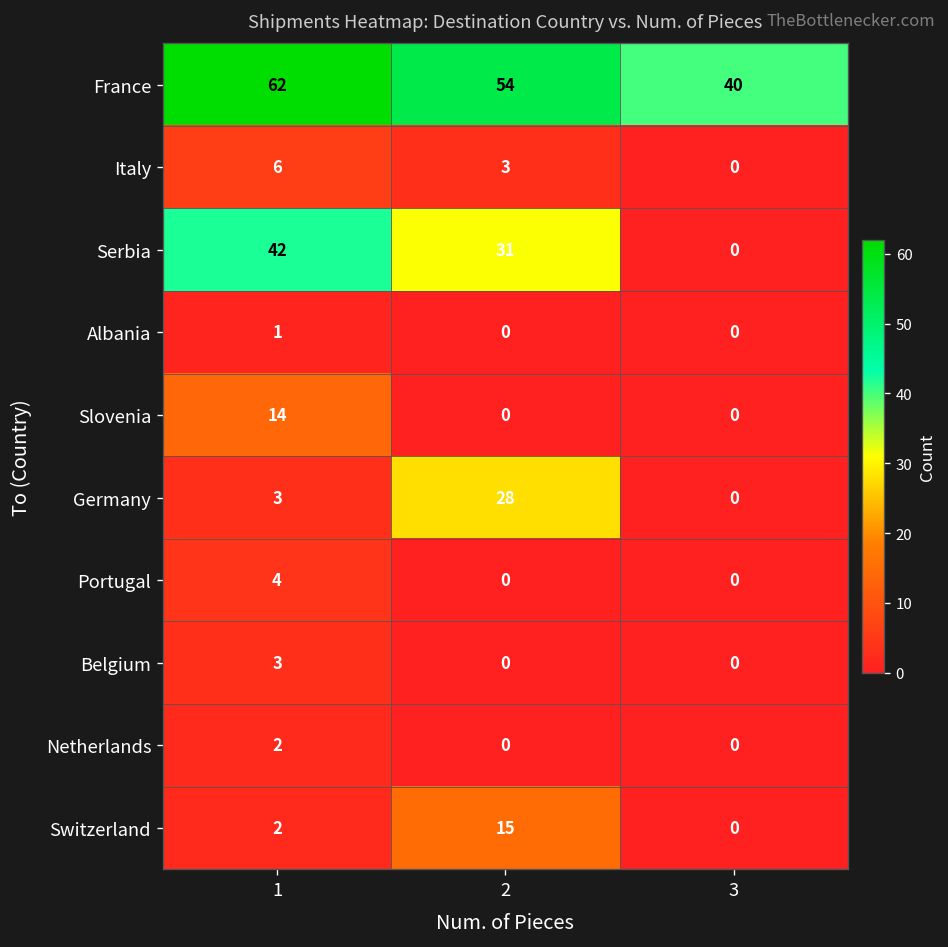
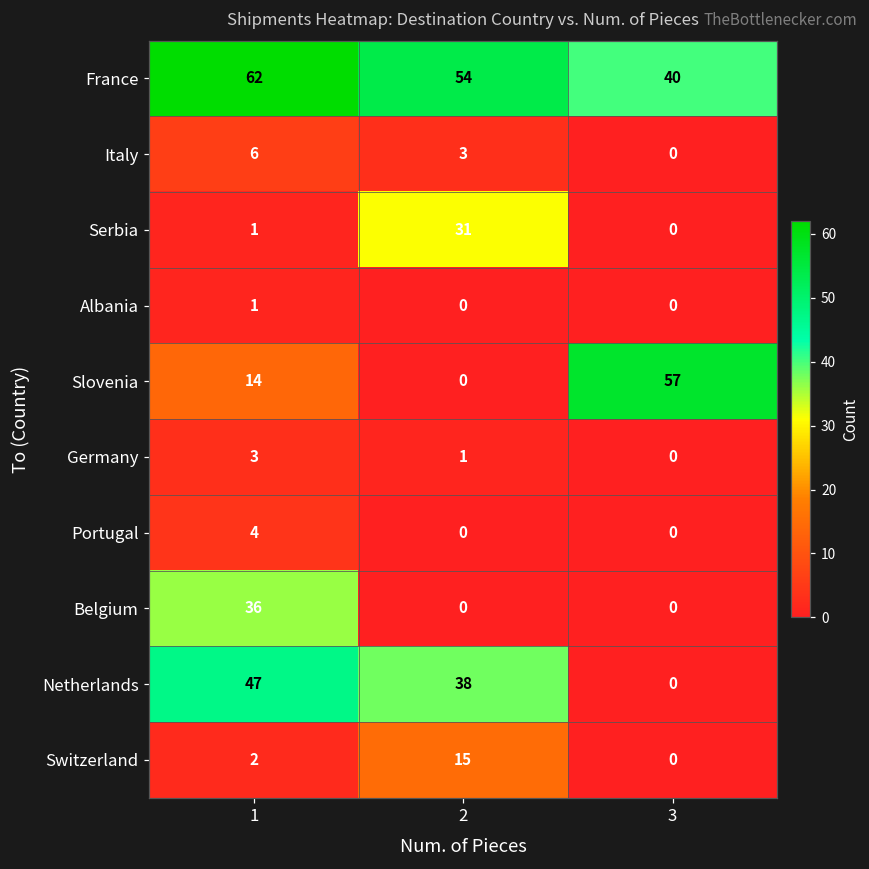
  {
    "France": {
      "1": 62,
      "2": 54,
      "3": 40
    },
    "Italy": {
      "1": 6,
      "2": 3,
      "3": 0
    },
    "Serbia": {
-     "1": 42,
+     "1": 1,
      "2": 31,
      "3": 0
    },
    "Albania": {
      "1": 1,
      "2": 0,
      "3": 0
    },
    "Slovenia": {
      "1": 14,
      "2": 0,
-     "3": 0
+     "3": 57
    },
    "Germany": {
      "1": 3,
-     "2": 28,
+     "2": 1,
      "3": 0
    },
    "Portugal": {
      "1": 4,
      "2": 0,
      "3": 0
    },
    "Belgium": {
-     "1": 3,
+     "1": 36,
      "2": 0,
      "3": 0
    },
    "Netherlands": {
-     "1": 2,
-     "2": 0,
+     "1": 47,
+     "2": 38,
      "3": 0
    },
    "Switzerland": {
      "1": 2,
      "2": 15,
      "3": 0
    }
  }
